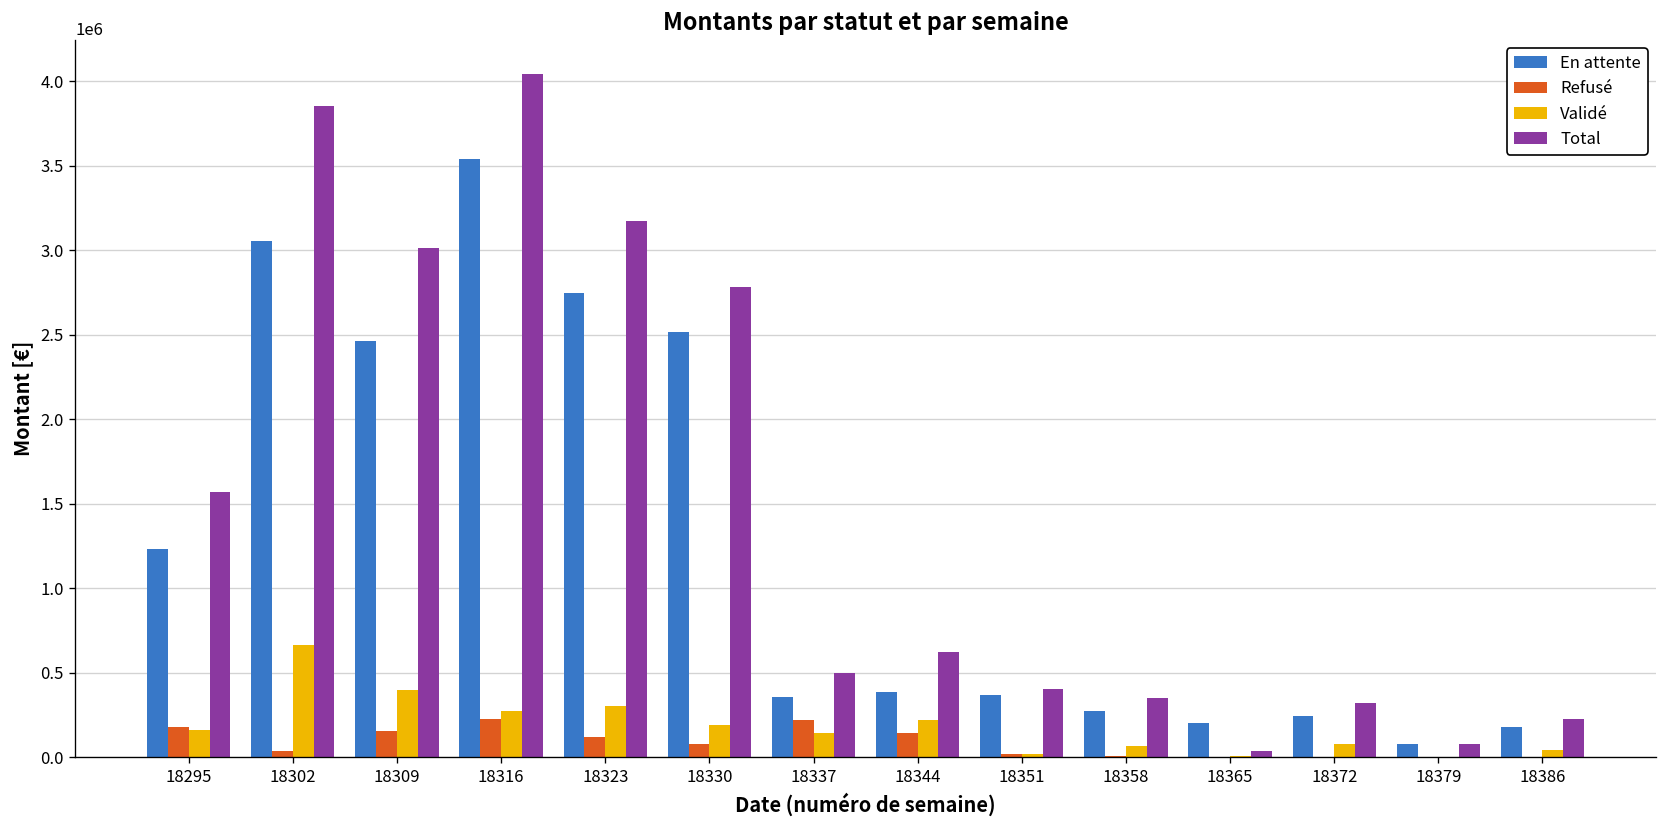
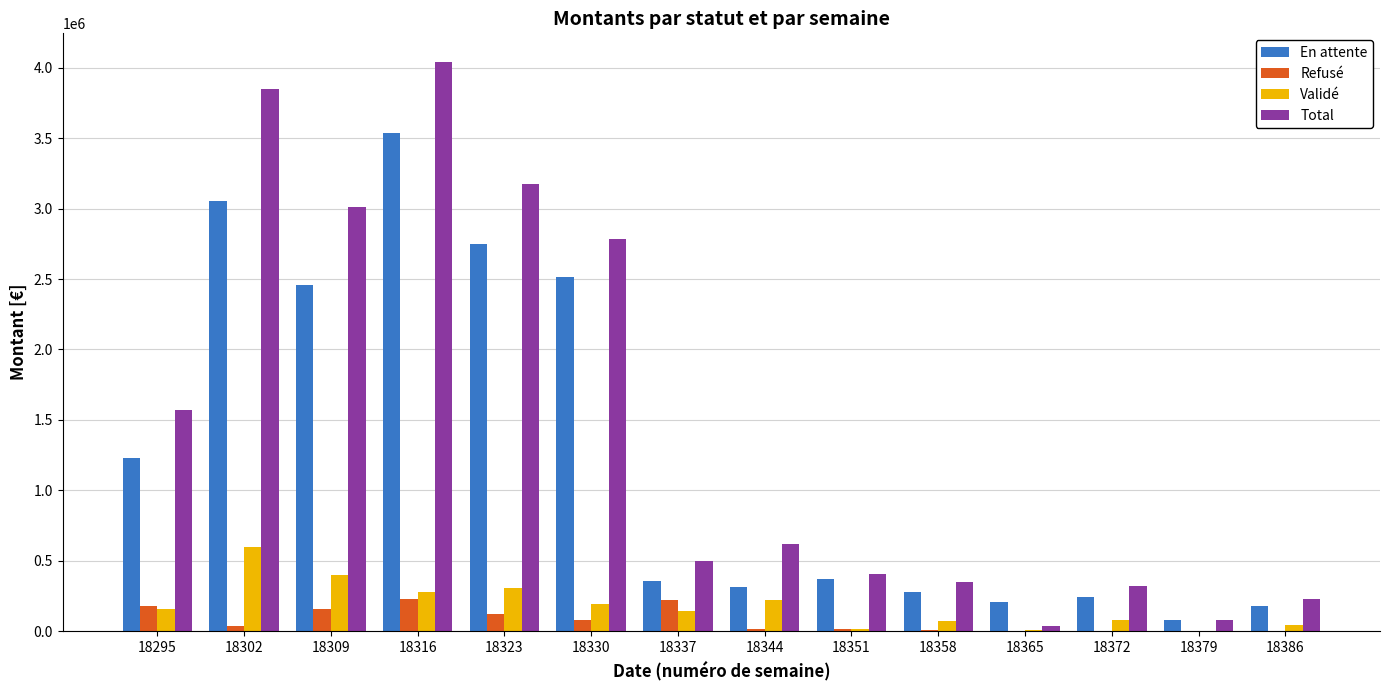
  {
    "En attente": {
      "18295": 1230000,
      "18302": 3060000,
      "18309": 2460000,
      "18316": 3540000,
      "18323": 2750000,
      "18330": 2520000,
      "18337": 350000,
-     "18344": 390000,
+     "18344": 310000,
      "18351": 370000,
      "18358": 280000,
      "18365": 210000,
      "18372": 240000,
      "18379": 80000,
      "18386": 180000
    },
    "Refusé": {
      "18295": 180000,
      "18302": 40000,
      "18309": 160000,
      "18316": 230000,
      "18323": 120000,
      "18330": 80000,
      "18337": 220000,
-     "18344": 140000,
+     "18344": 20000,
      "18351": 20000,
      "18372": 0,
      "18379": 0,
      "18386": 0
    },
    "Validé": {
      "18295": 160000,
-     "18302": 670000,
+     "18302": 600000,
      "18309": 400000,
      "18316": 280000,
      "18323": 300000,
      "18330": 190000,
      "18337": 140000,
      "18344": 220000,
      "18351": 20000,
      "18358": 70000,
      "18372": 80000,
      "18386": 40000
    },
    "Total": {
      "18295": 1570000,
      "18302": 3850000,
      "18309": 3010000,
      "18316": 4040000,
      "18323": 3170000,
      "18330": 2790000,
      "18337": 500000,
      "18344": 620000,
      "18351": 400000,
      "18358": 350000,
      "18365": 40000,
      "18372": 320000,
      "18379": 80000,
      "18386": 220000
    }
  }
